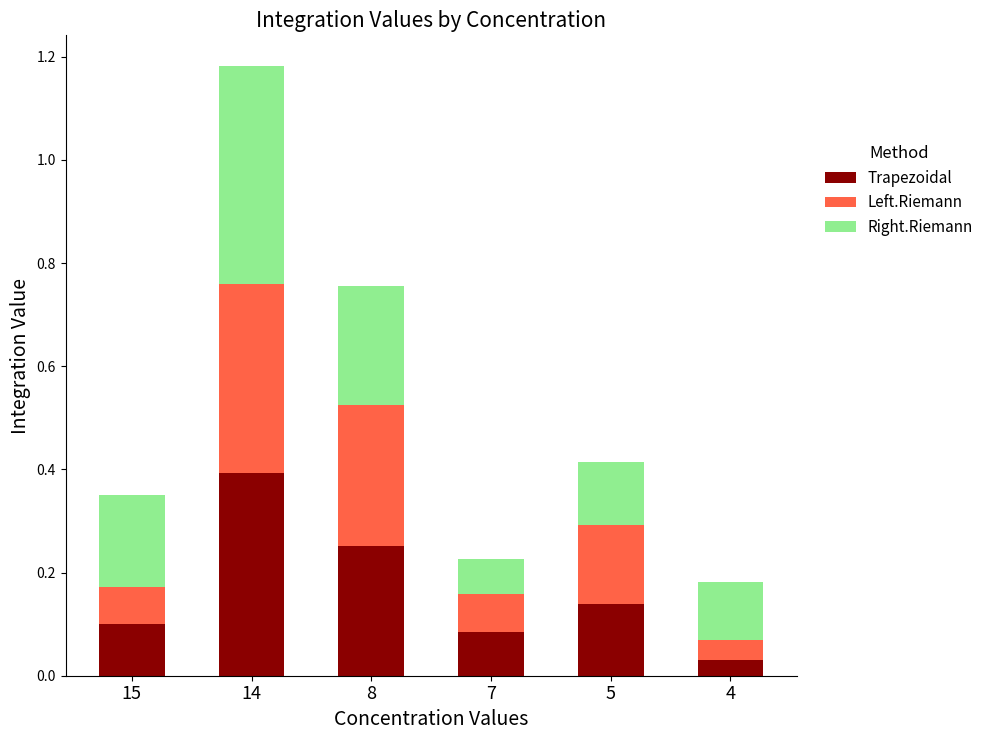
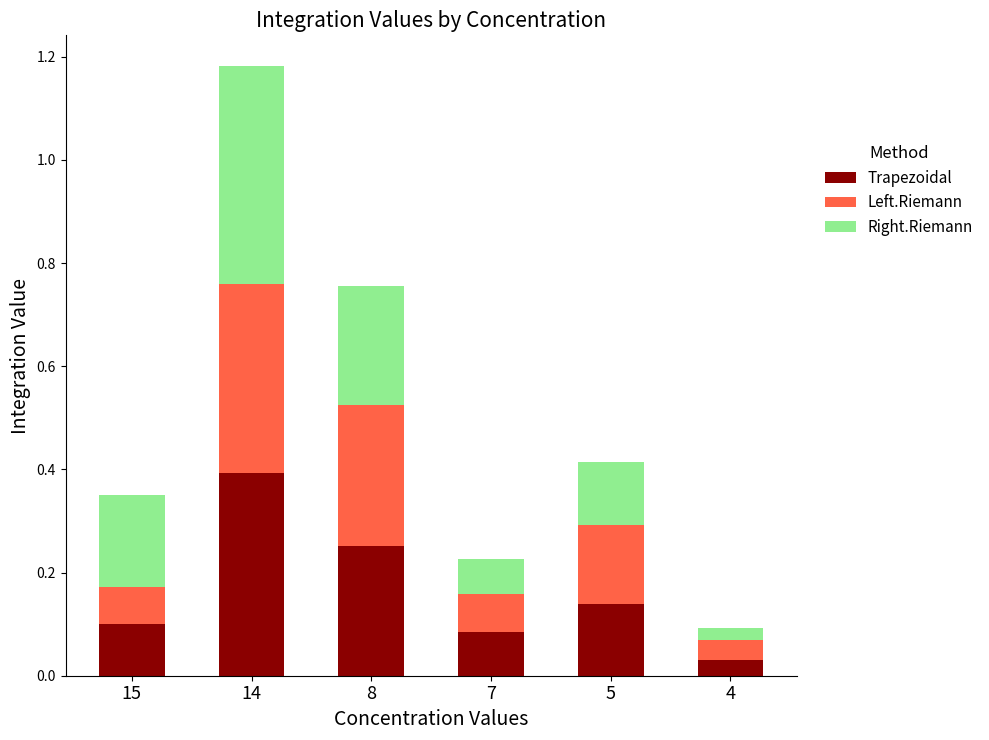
  {
    "Trapezoidal": {
      "15": 0.10,
      "14": 0.39,
      "8": 0.25,
      "7": 0.08,
      "5": 0.14,
      "4": 0.03
    },
    "Left.Riemann": {
      "15": 0.07,
      "14": 0.36,
      "8": 0.27,
      "7": 0.07,
      "5": 0.15,
      "4": 0.04
    },
    "Right.Riemann": {
      "15": 0.18,
      "14": 0.42,
      "8": 0.23,
      "7": 0.07,
      "5": 0.12,
-     "4": 0.11
+     "4": 0.02
    }
  }
